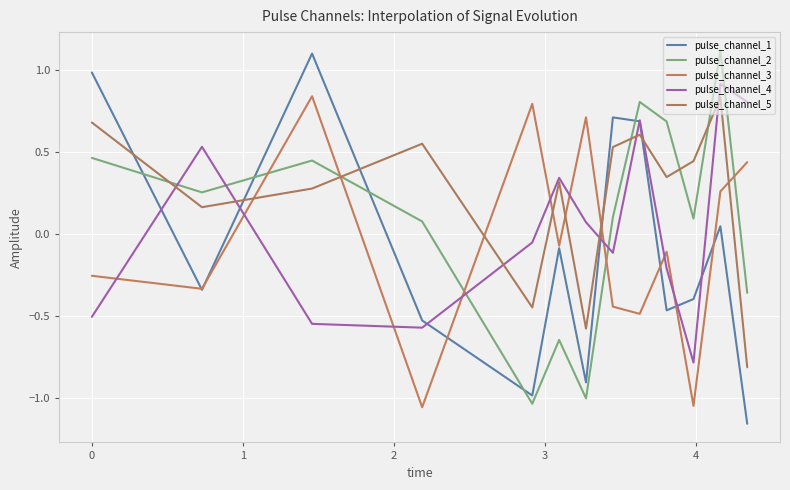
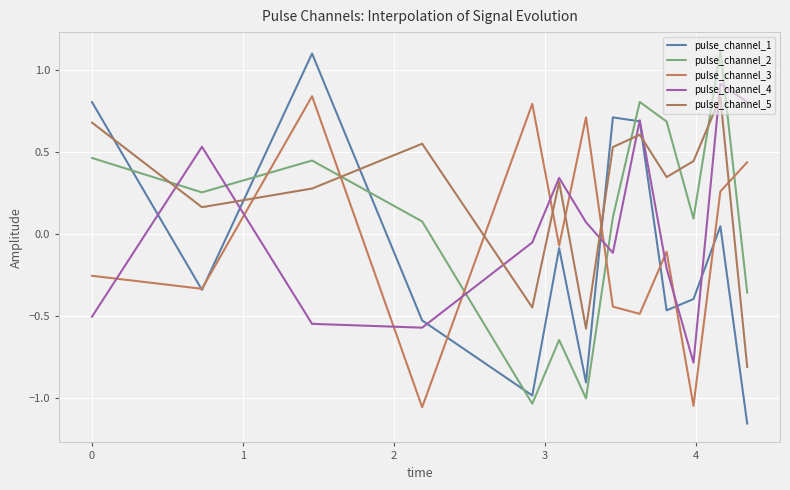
  {
    "pulse_channel_1": {
-     "0": 0.98
+     "0": 0.81
    },
    "pulse_channel_2": {
      "0": 0.46
    },
    "pulse_channel_4": {
      "0": -0.51
    }
  }
